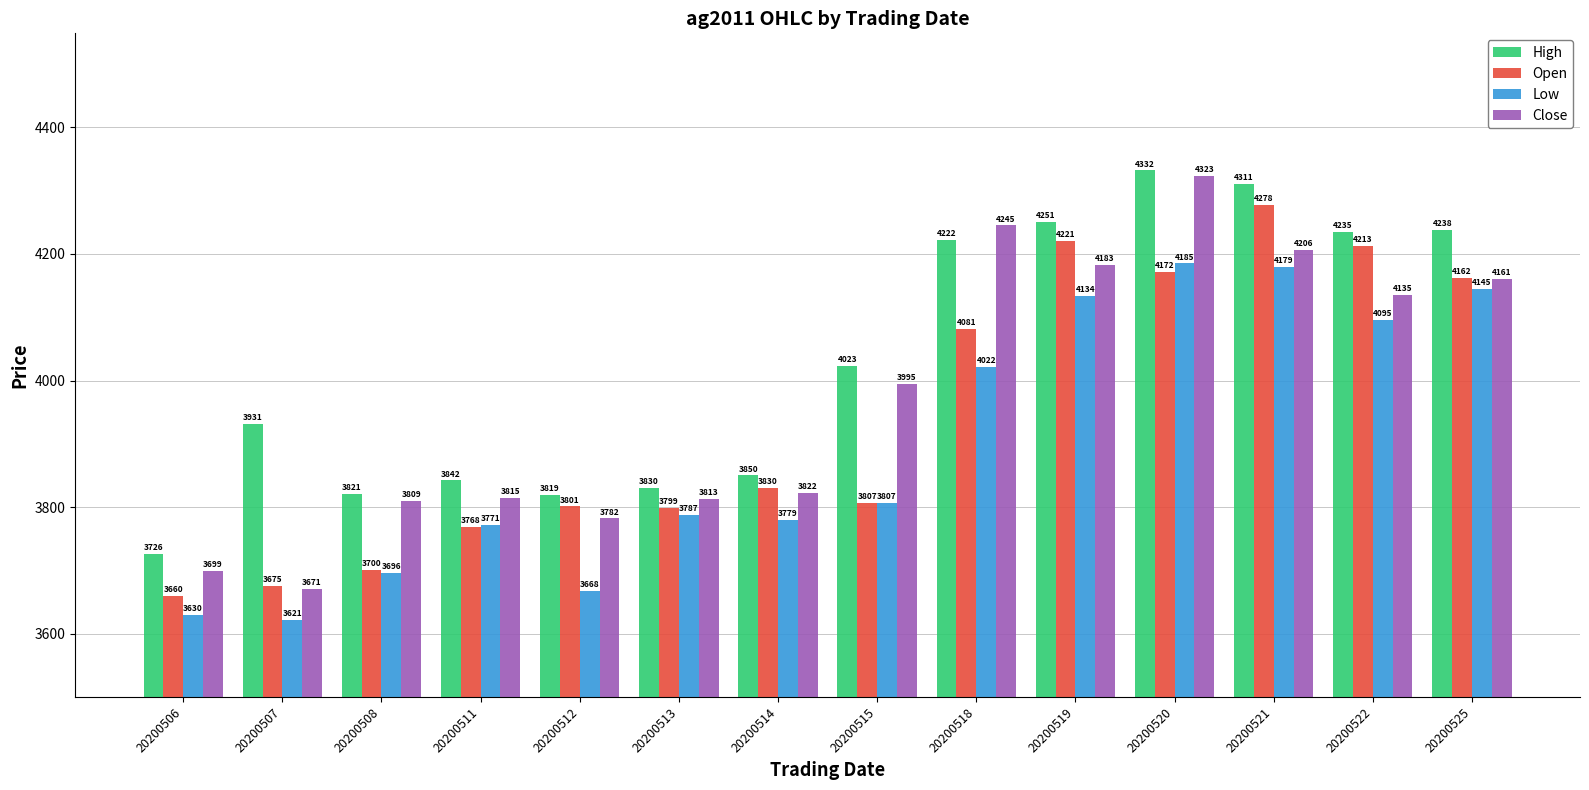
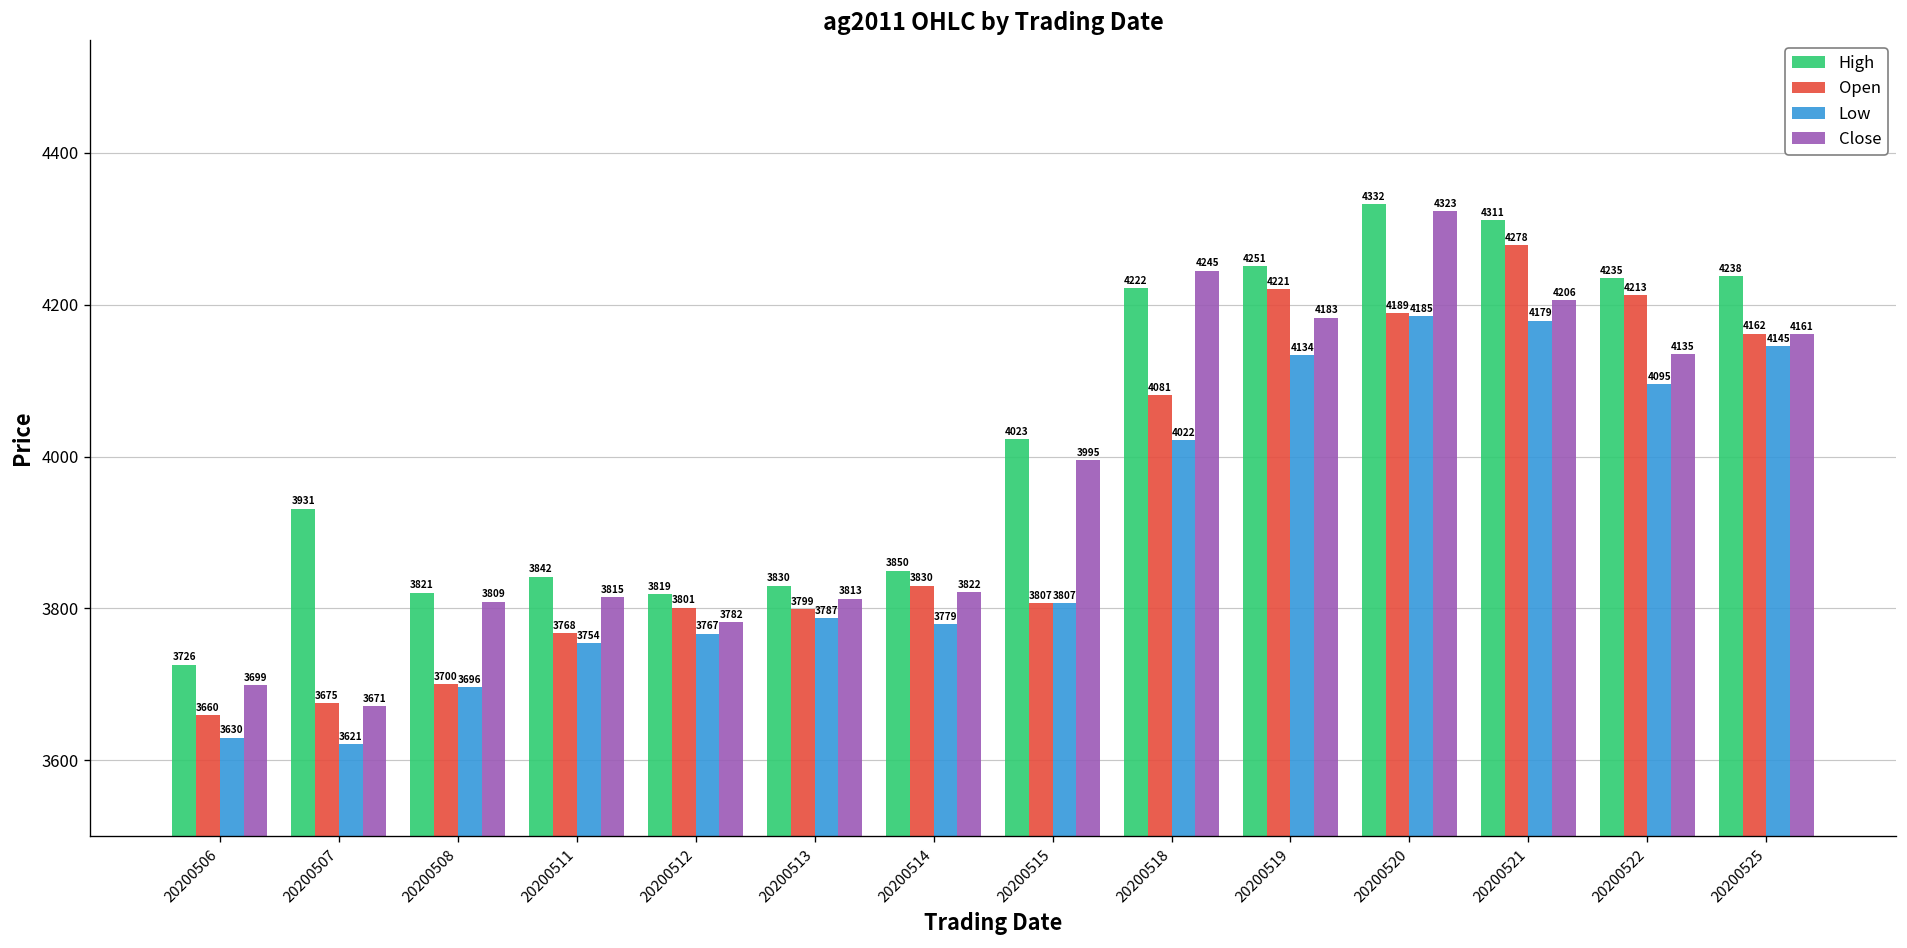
  {
    "High": {
      "20200506": 3726,
      "20200507": 3931,
      "20200508": 3821,
      "20200511": 3842,
      "20200512": 3819,
      "20200513": 3830,
      "20200514": 3850,
      "20200515": 4023,
      "20200518": 4222,
      "20200519": 4251,
      "20200520": 4332,
      "20200521": 4311,
      "20200522": 4235,
      "20200525": 4238
    },
    "Open": {
      "20200506": 3660,
      "20200507": 3675,
      "20200508": 3700,
      "20200511": 3768,
      "20200512": 3801,
      "20200513": 3799,
      "20200514": 3830,
      "20200515": 3807,
      "20200518": 4081,
      "20200519": 4221,
-     "20200520": 4172,
+     "20200520": 4189,
      "20200521": 4278,
      "20200522": 4213,
      "20200525": 4162
    },
    "Low": {
      "20200506": 3630,
      "20200507": 3621,
      "20200508": 3696,
-     "20200511": 3771,
-     "20200512": 3668,
+     "20200511": 3754,
+     "20200512": 3767,
      "20200513": 3787,
      "20200514": 3779,
      "20200515": 3807,
      "20200518": 4022,
      "20200519": 4134,
      "20200520": 4185,
      "20200521": 4179,
      "20200522": 4095,
      "20200525": 4145
    },
    "Close": {
      "20200506": 3699,
      "20200507": 3671,
      "20200508": 3809,
      "20200511": 3815,
      "20200512": 3782,
      "20200513": 3813,
      "20200514": 3822,
      "20200515": 3995,
      "20200518": 4245,
      "20200519": 4183,
      "20200520": 4323,
      "20200521": 4206,
      "20200522": 4135,
      "20200525": 4161
    }
  }
